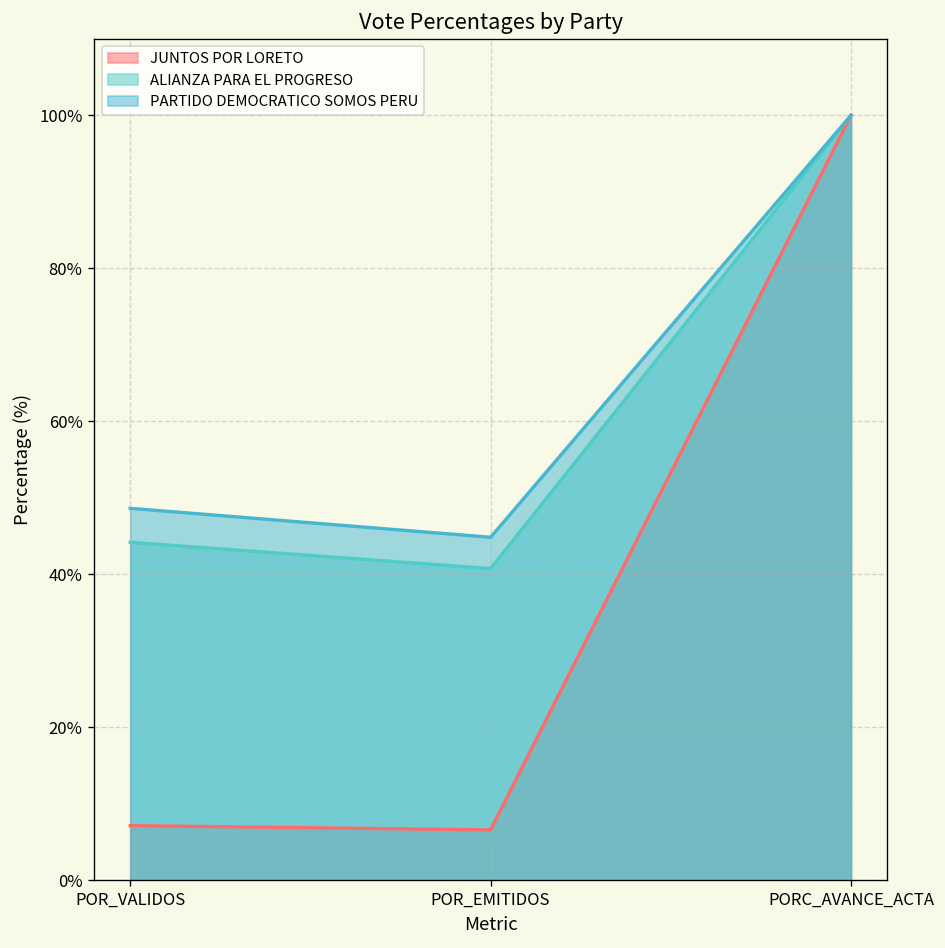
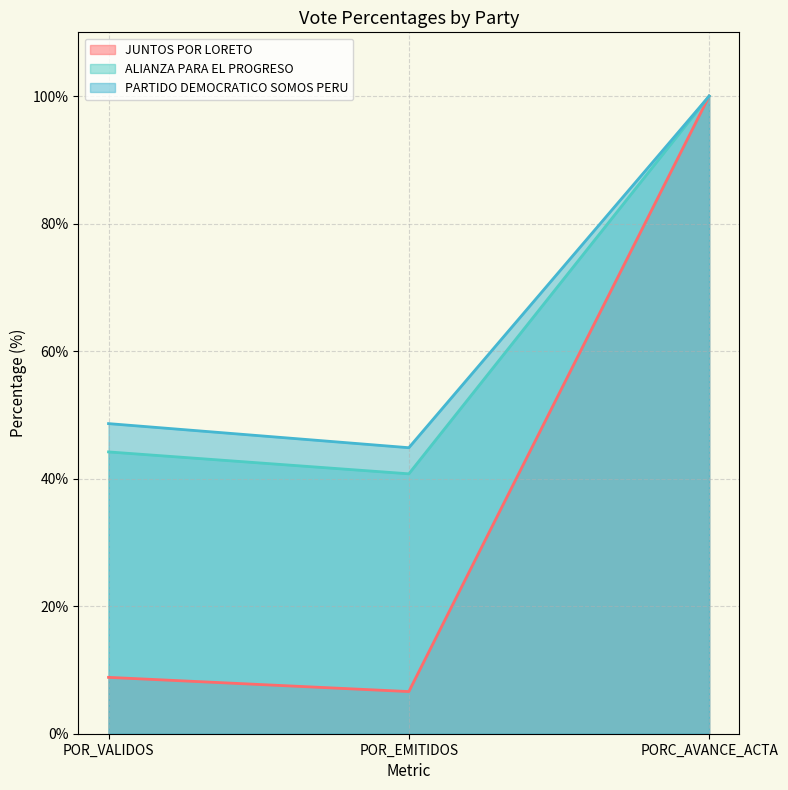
  {
    "JUNTOS POR LORETO": {
-     "POR_VALIDOS": "7%",
+     "POR_VALIDOS": "9%",
      "POR_EMITIDOS": "7%"
    }
  }
